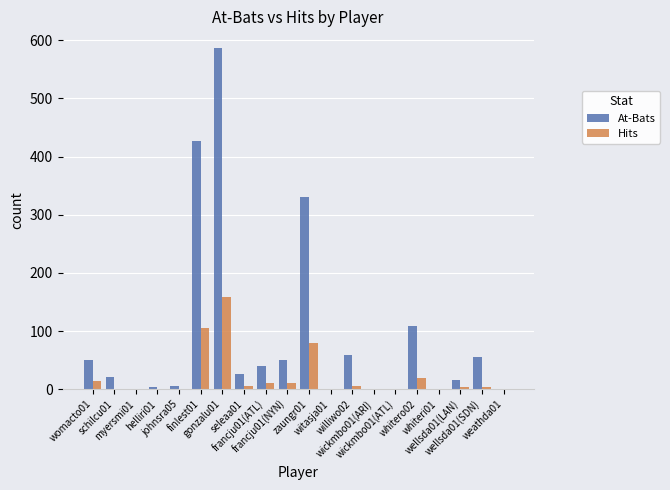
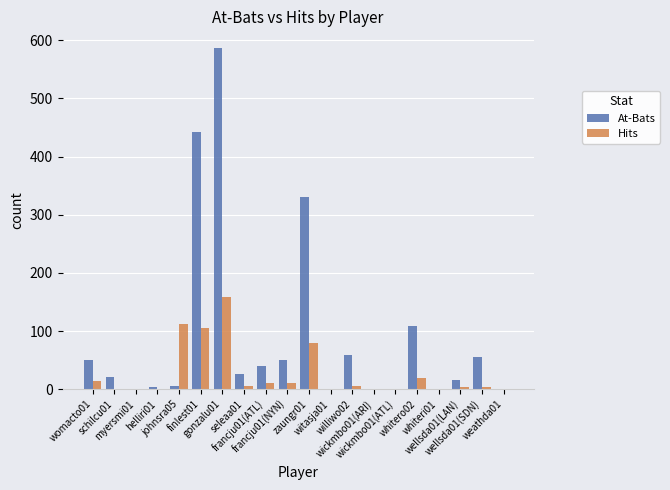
  {
    "At-Bats": {
      "womacto01": 50,
      "schilcu01": 20,
      "myersmi01": 0,
      "johnsra05": 10,
-     "finlest01": 430,
+     "finlest01": 440,
      "gonzalu01": 590,
      "seleaa01": 30,
      "francju01(ATL)": 40,
      "francju01(NYN)": 50,
      "zaungr01": 330,
      "witasja01": 0,
      "williwo02": 60,
      "wickmbo01(ARI)": 0,
      "wickmbo01(ATL)": 0,
      "whitero02": 110,
      "wellsda01(LAN)": 20,
      "wellsda01(SDN)": 60,
      "weathda01": 0
    },
    "Hits": {
      "womacto01": 10,
      "myersmi01": 0,
      "helliri01": 0,
-     "johnsra05": 0,
+     "johnsra05": 110,
      "finlest01": 110,
      "gonzalu01": 160,
      "seleaa01": 10,
      "francju01(ATL)": 10,
      "francju01(NYN)": 10,
      "zaungr01": 80,
      "witasja01": 0,
      "williwo02": 10,
      "wickmbo01(ARI)": 0,
      "wickmbo01(ATL)": 0,
      "whitero02": 20,
      "whiteri01": 0,
      "weathda01": 0
    }
  }
